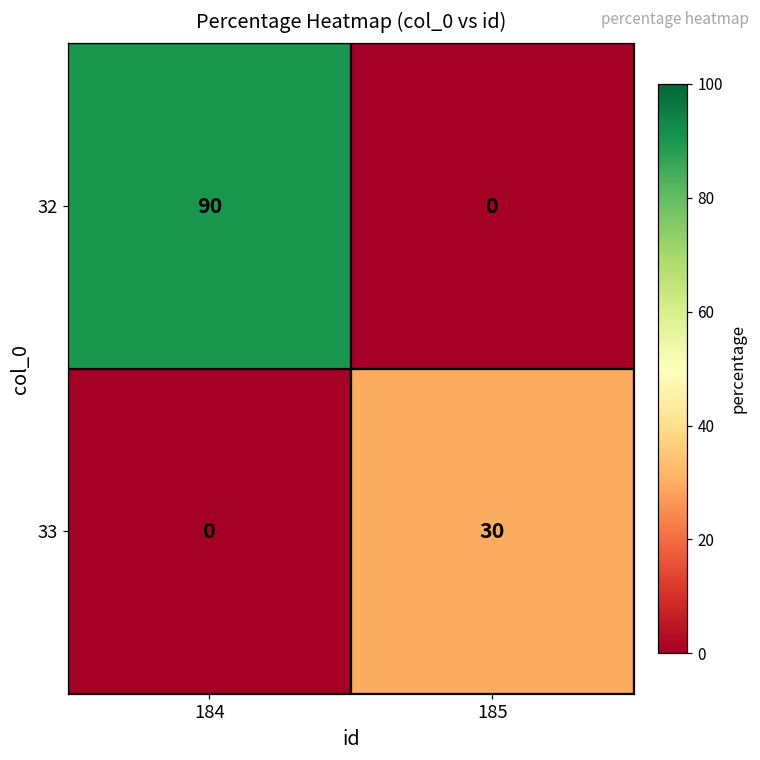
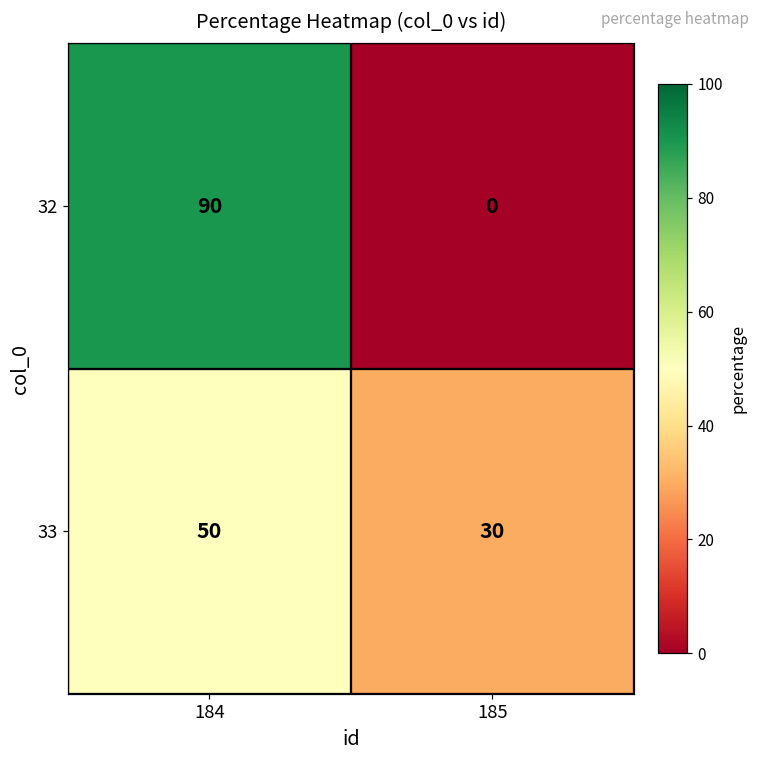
  {
    "32": {
      "184": 90,
      "185": 0
    },
    "33": {
-     "184": 0,
+     "184": 50,
      "185": 30
    }
  }
